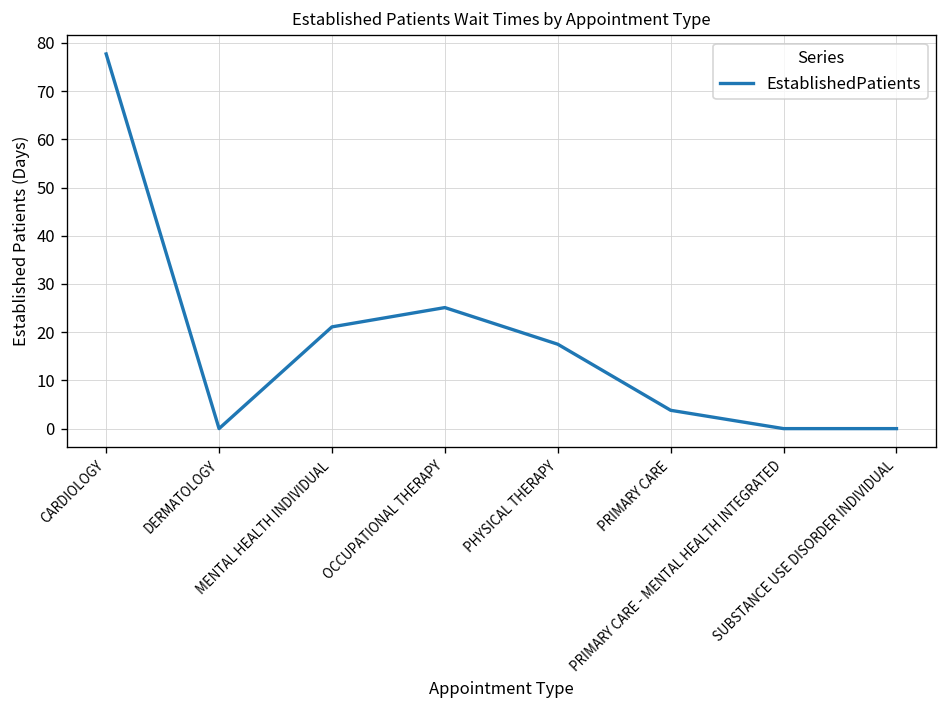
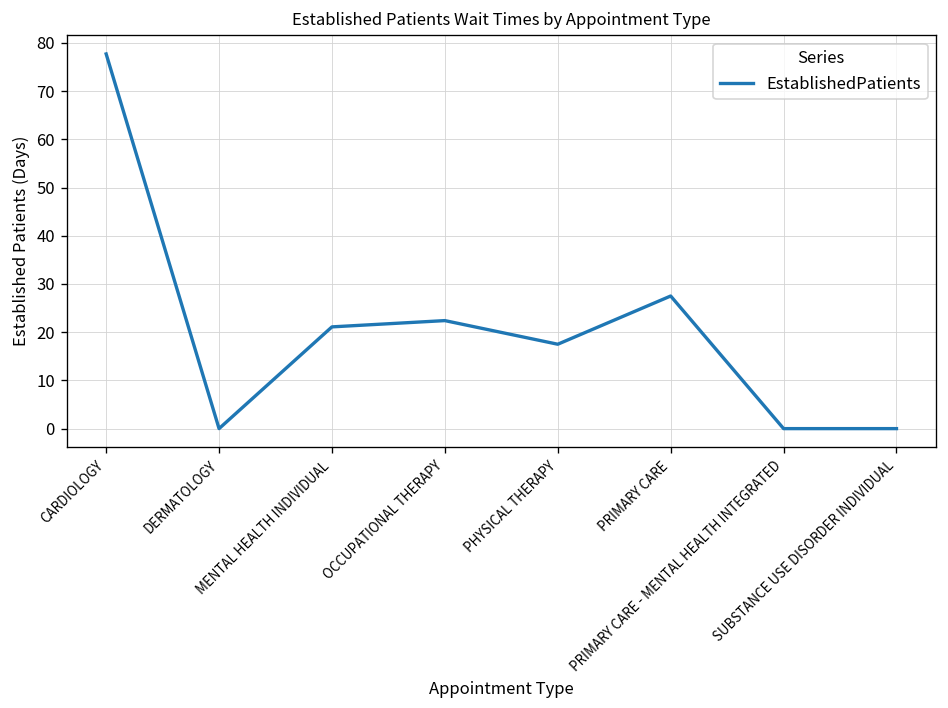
  {
    "CARDIOLOGY": 78,
    "DERMATOLOGY": 0,
    "MENTAL HEALTH INDIVIDUAL": 21,
-   "OCCUPATIONAL THERAPY": 25,
+   "OCCUPATIONAL THERAPY": 22,
    "PHYSICAL THERAPY": 18,
-   "PRIMARY CARE": 4,
+   "PRIMARY CARE": 28,
    "PRIMARY CARE - MENTAL HEALTH INTEGRATED": 0,
    "SUBSTANCE USE DISORDER INDIVIDUAL": 0
  }
